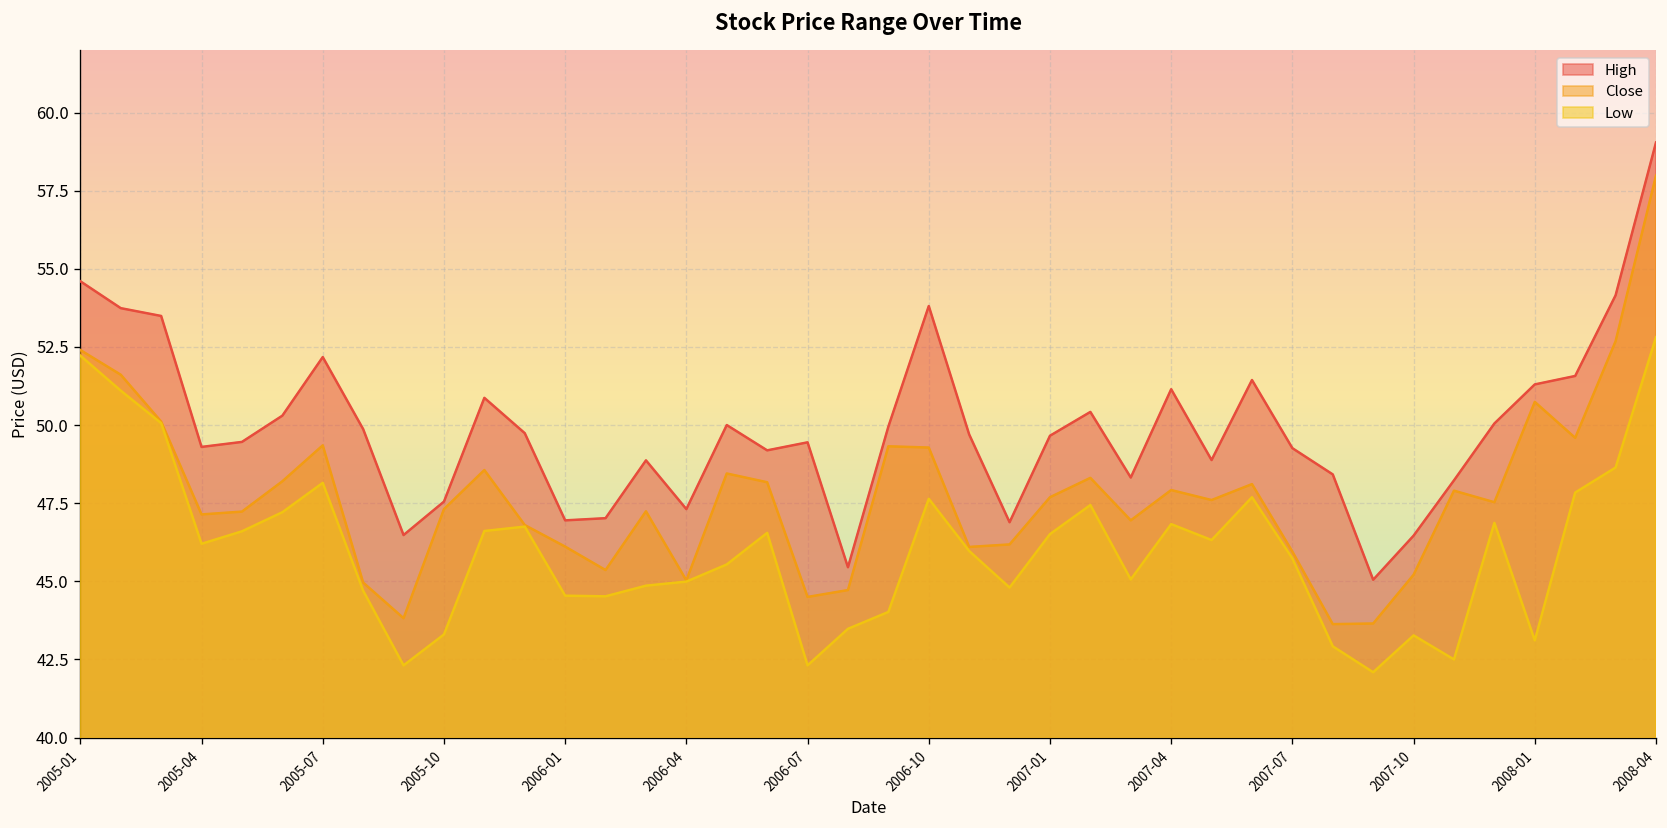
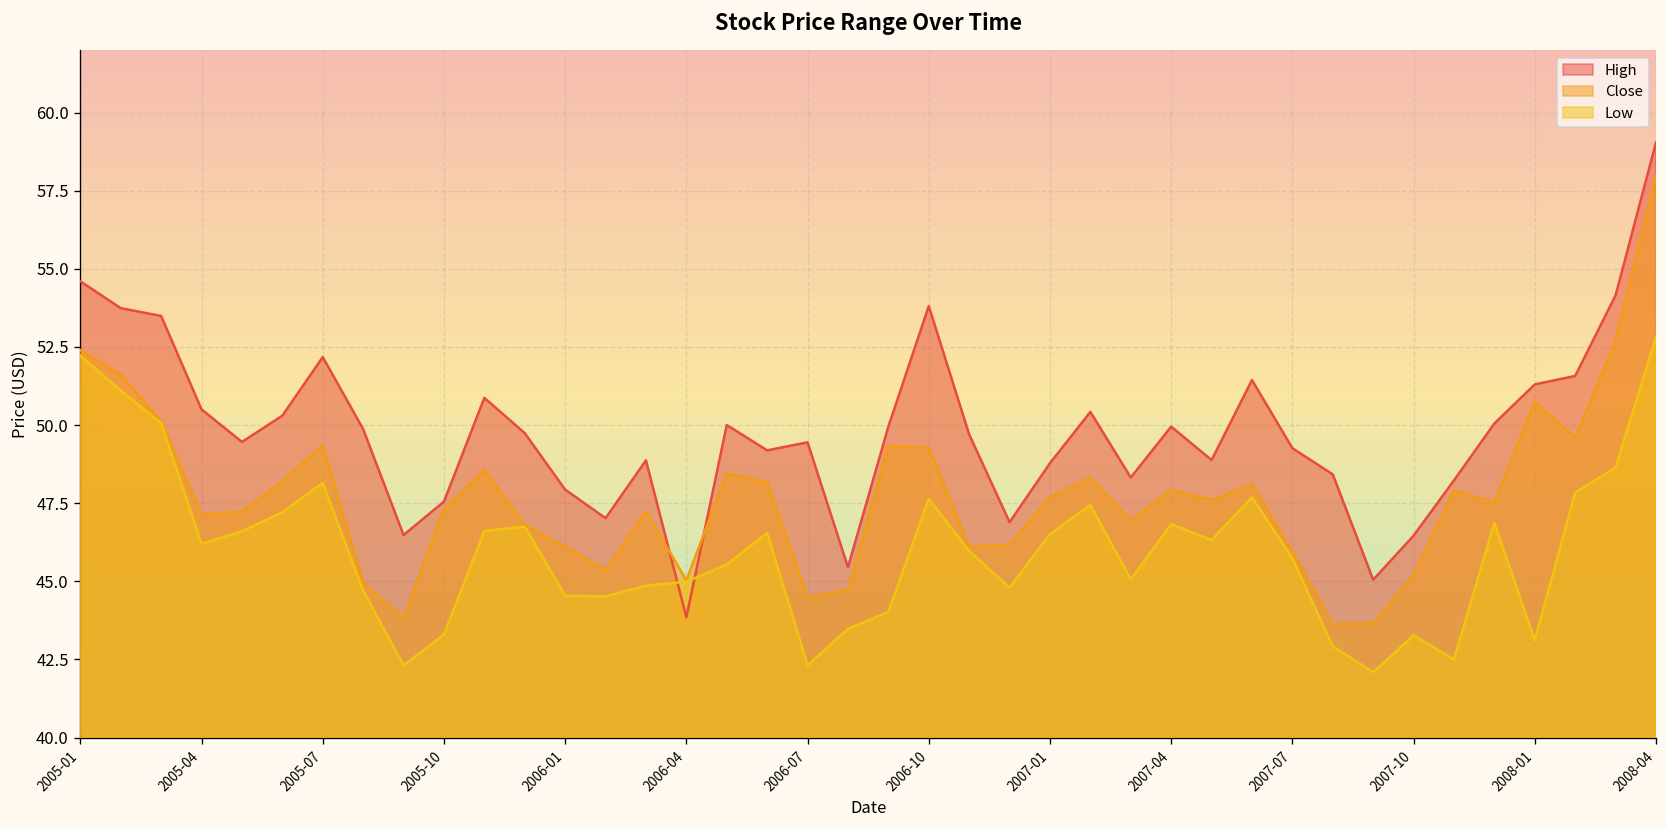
  {
    "High": {
      "2005-01": 54.6,
-     "2005-04": 49.3,
+     "2005-04": 50.5,
      "2005-07": 52.2,
      "2005-10": 47.5,
-     "2006-01": 47.0,
-     "2006-04": 47.3,
+     "2006-01": 47.9,
+     "2006-04": 43.9,
      "2006-07": 49.4,
      "2006-10": 53.8,
-     "2007-01": 49.7,
-     "2007-04": 51.1,
+     "2007-01": 48.8,
+     "2007-04": 50.0,
      "2007-07": 49.3,
      "2007-10": 46.5,
      "2008-01": 51.3,
      "2008-04": 59.0
    }
  }
